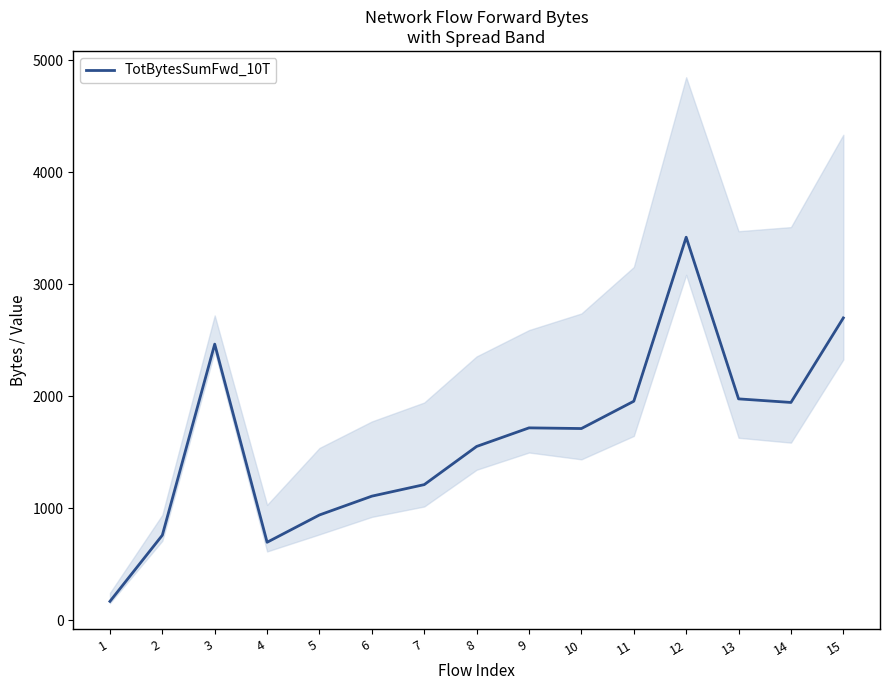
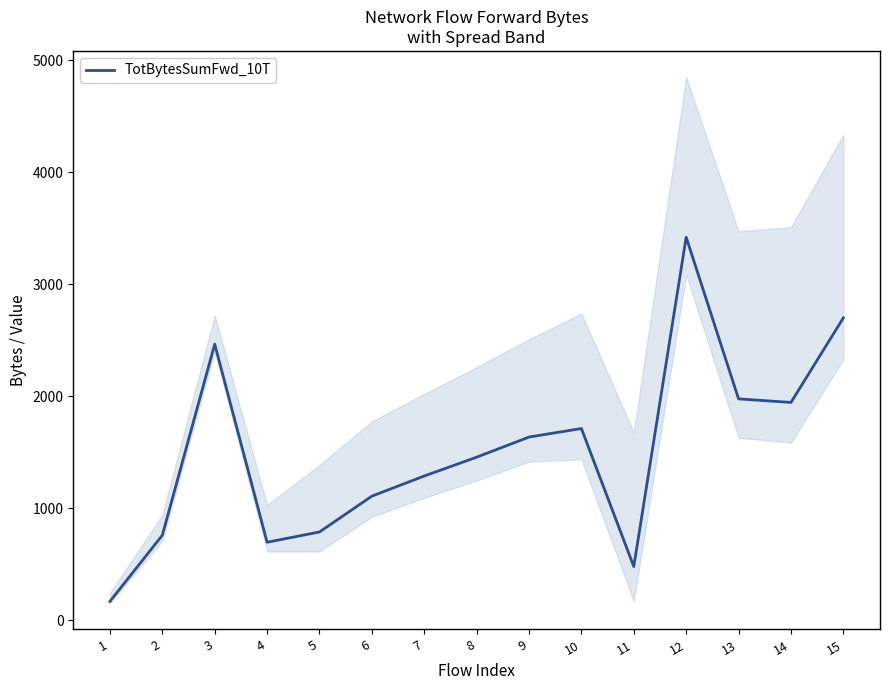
  {
    "TotBytesSumFwd_10T": {
      "1": 170,
      "2": 760,
      "3": 2470,
      "4": 700,
-     "5": 940,
+     "5": 790,
      "6": 1110,
-     "7": 1210,
-     "8": 1550,
-     "9": 1720,
+     "7": 1290,
+     "8": 1460,
+     "9": 1640,
      "10": 1710,
-     "11": 1960,
+     "11": 480,
      "12": 3420,
      "13": 1980,
      "14": 1950,
      "15": 2700
    }
  }
